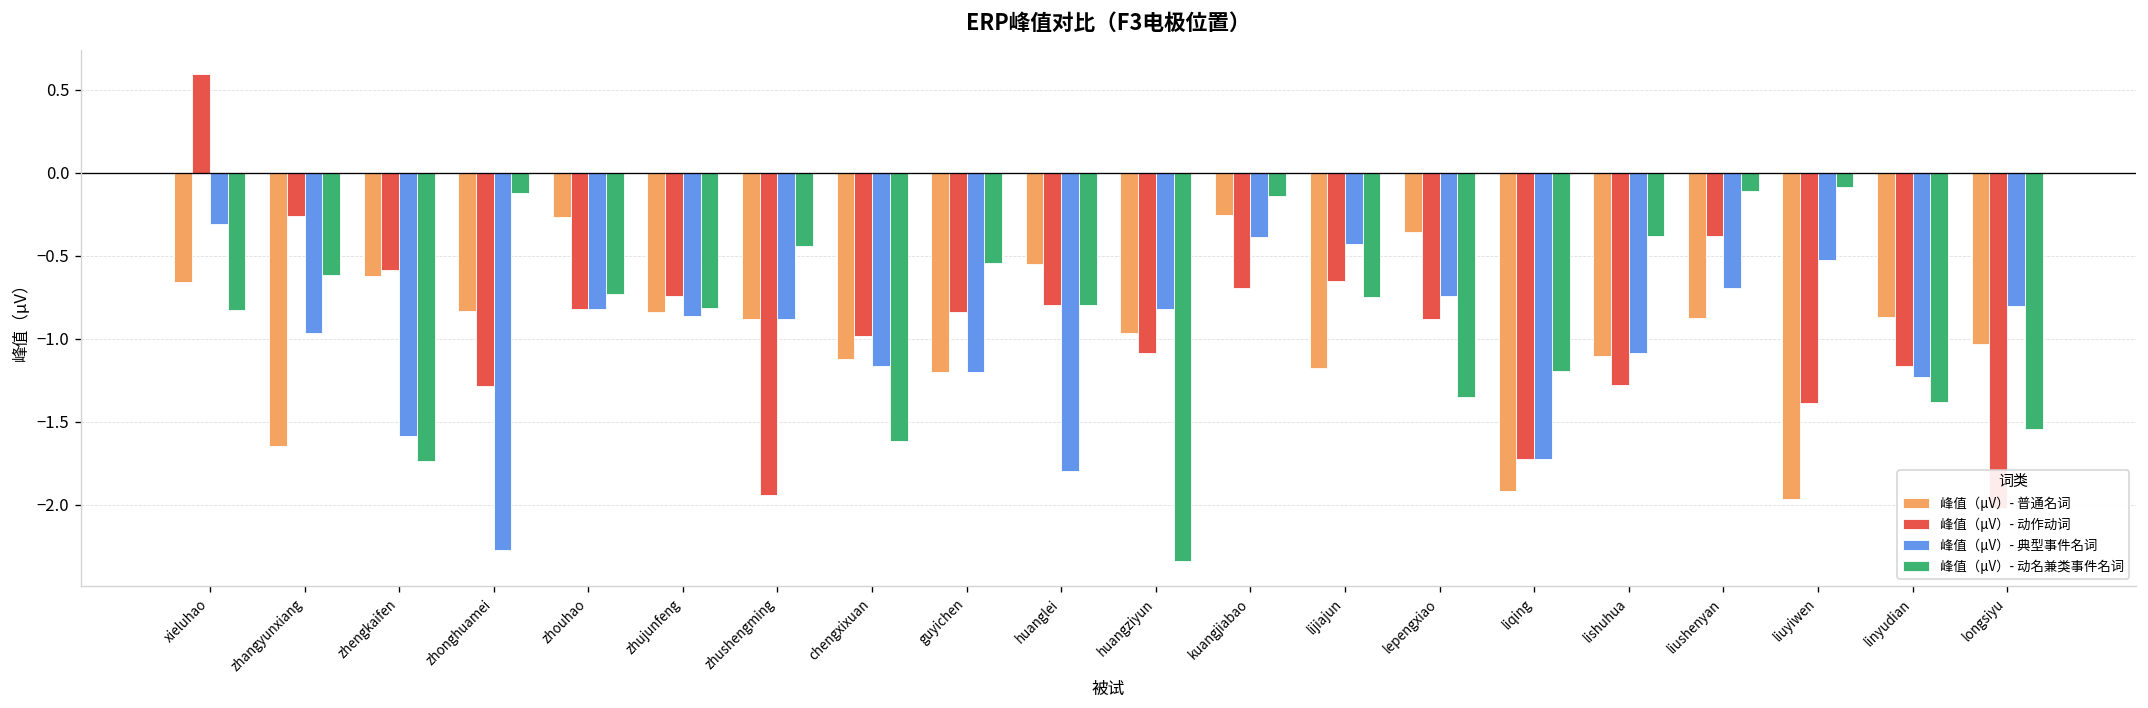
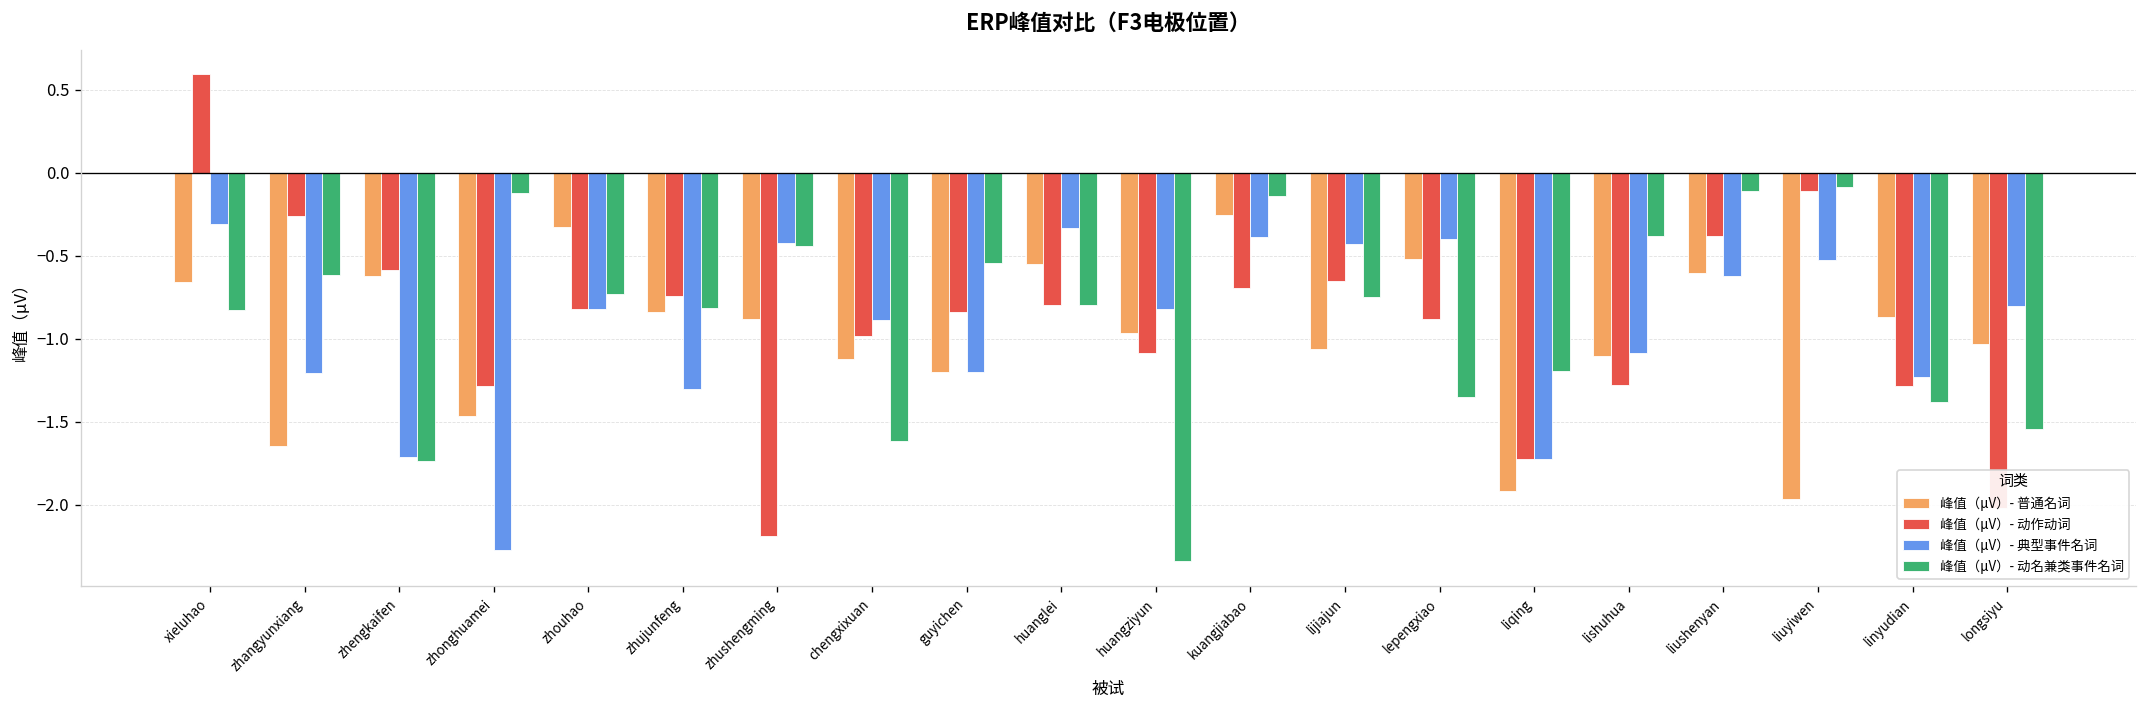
  {
    "峰值（μV）- 普通名词": {
      "xieluhao": -0.66,
      "zhangyunxiang": -1.65,
      "zhengkaifen": -0.62,
-     "zhonghuamei": -0.83,
-     "zhouhao": -0.27,
+     "zhonghuamei": -1.47,
+     "zhouhao": -0.33,
      "zhujunfeng": -0.84,
      "zhushengming": -0.88,
      "chengxixuan": -1.12,
      "guyichen": -1.20,
      "huanglei": -0.55,
      "huangziyun": -0.96,
      "kuangjiabao": -0.25,
-     "lijiajun": -1.18,
-     "lepengxiao": -0.35,
+     "lijiajun": -1.06,
+     "lepengxiao": -0.52,
      "liqing": -1.91,
      "lishuhua": -1.11,
-     "liushenyan": -0.87,
+     "liushenyan": -0.61,
      "liuyiwen": -1.96,
      "linyudian": -0.87,
      "longsiyu": -1.03
    },
    "峰值（μV）- 动作动词": {
      "xieluhao": 0.59,
      "zhangyunxiang": -0.26,
      "zhengkaifen": -0.58,
      "zhonghuamei": -1.28,
      "zhouhao": -0.82,
      "zhujunfeng": -0.74,
-     "zhushengming": -1.94,
+     "zhushengming": -2.19,
      "chengxixuan": -0.98,
      "guyichen": -0.84,
      "huanglei": -0.80,
      "huangziyun": -1.08,
      "kuangjiabao": -0.69,
      "lijiajun": -0.65,
      "lepengxiao": -0.88,
      "liqing": -1.72,
      "lishuhua": -1.28,
      "liushenyan": -0.38,
-     "liuyiwen": -1.38,
-     "linyudian": -1.16
+     "liuyiwen": -0.11,
+     "linyudian": -1.29
    },
    "峰值（μV）- 典型事件名词": {
      "xieluhao": -0.31,
-     "zhangyunxiang": -0.96,
-     "zhengkaifen": -1.59,
+     "zhangyunxiang": -1.20,
+     "zhengkaifen": -1.71,
      "zhonghuamei": -2.27,
      "zhouhao": -0.82,
-     "zhujunfeng": -0.86,
-     "zhushengming": -0.88,
-     "chengxixuan": -1.16,
+     "zhujunfeng": -1.30,
+     "zhushengming": -0.42,
+     "chengxixuan": -0.88,
      "guyichen": -1.20,
-     "huanglei": -1.79,
+     "huanglei": -0.33,
      "huangziyun": -0.82,
      "kuangjiabao": -0.39,
      "lijiajun": -0.43,
-     "lepengxiao": -0.74,
+     "lepengxiao": -0.40,
      "liqing": -1.72,
      "lishuhua": -1.08,
-     "liushenyan": -0.70,
+     "liushenyan": -0.62,
      "liuyiwen": -0.52,
      "linyudian": -1.23,
      "longsiyu": -0.80
    },
    "峰值（μV）- 动名兼类事件名词": {
      "xieluhao": -0.82,
      "zhangyunxiang": -0.62,
      "zhengkaifen": -1.74,
      "zhonghuamei": -0.12,
      "zhouhao": -0.73,
      "zhujunfeng": -0.82,
      "zhushengming": -0.44,
      "chengxixuan": -1.61,
      "guyichen": -0.54,
      "huanglei": -0.80,
      "huangziyun": -2.34,
      "kuangjiabao": -0.14,
      "lijiajun": -0.75,
      "lepengxiao": -1.35,
      "liqing": -1.20,
      "lishuhua": -0.38,
      "liushenyan": -0.11,
      "liuyiwen": -0.09,
      "linyudian": -1.38,
      "longsiyu": -1.54
    }
  }
